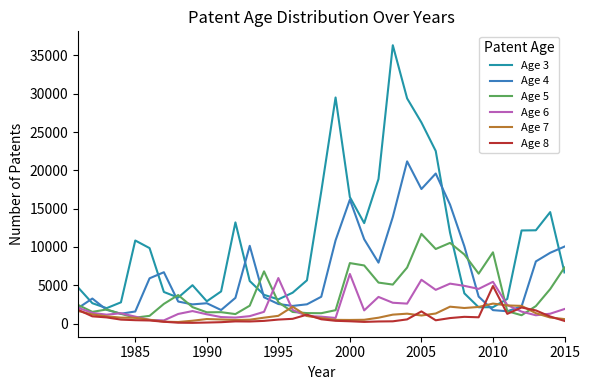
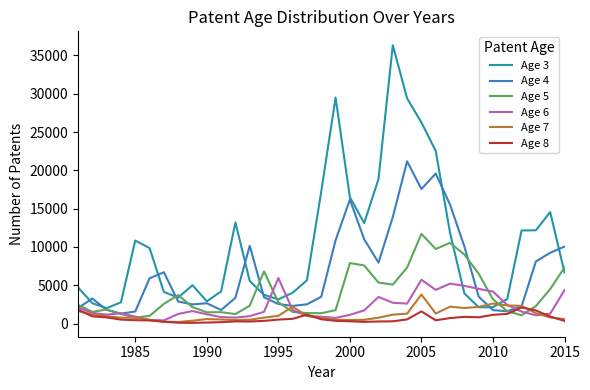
  {
    "Age 5": {
      "2000": 8000,
      "2005": 12000,
-     "2010": 9000,
+     "2010": 3000,
      "2015": 7000
    },
    "Age 6": {
      "1995": 6000,
-     "2000": 6000,
+     "2000": 1000,
      "2005": 6000,
-     "2010": 5000,
-     "2015": 2000
+     "2010": 4000,
+     "2015": 4000
    },
    "Age 7": {
      "1990": 1000,
      "1995": 1000,
-     "2005": 1000,
+     "2005": 4000,
      "2010": 3000
    },
    "Age 8": {
      "1990": 0,
      "1995": 1000,
      "2005": 2000,
-     "2010": 5000
+     "2010": 1000
    }
  }
